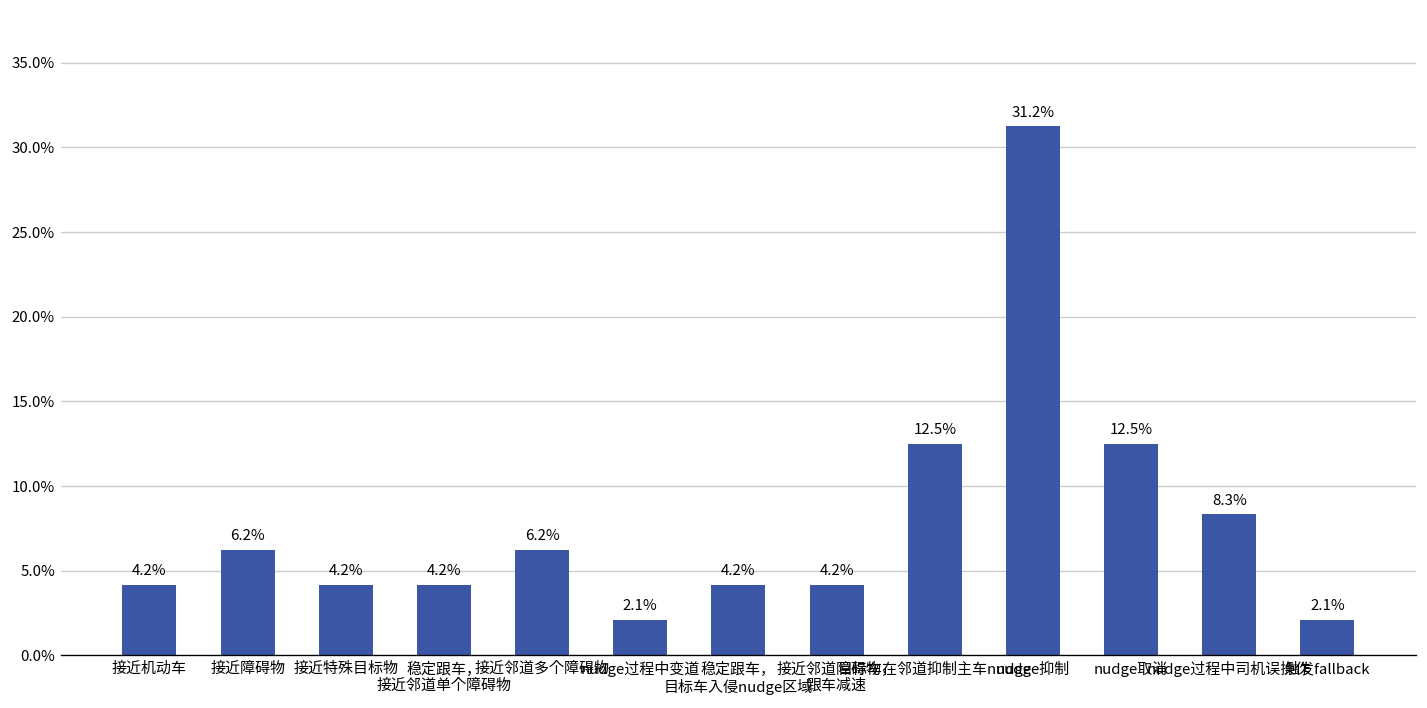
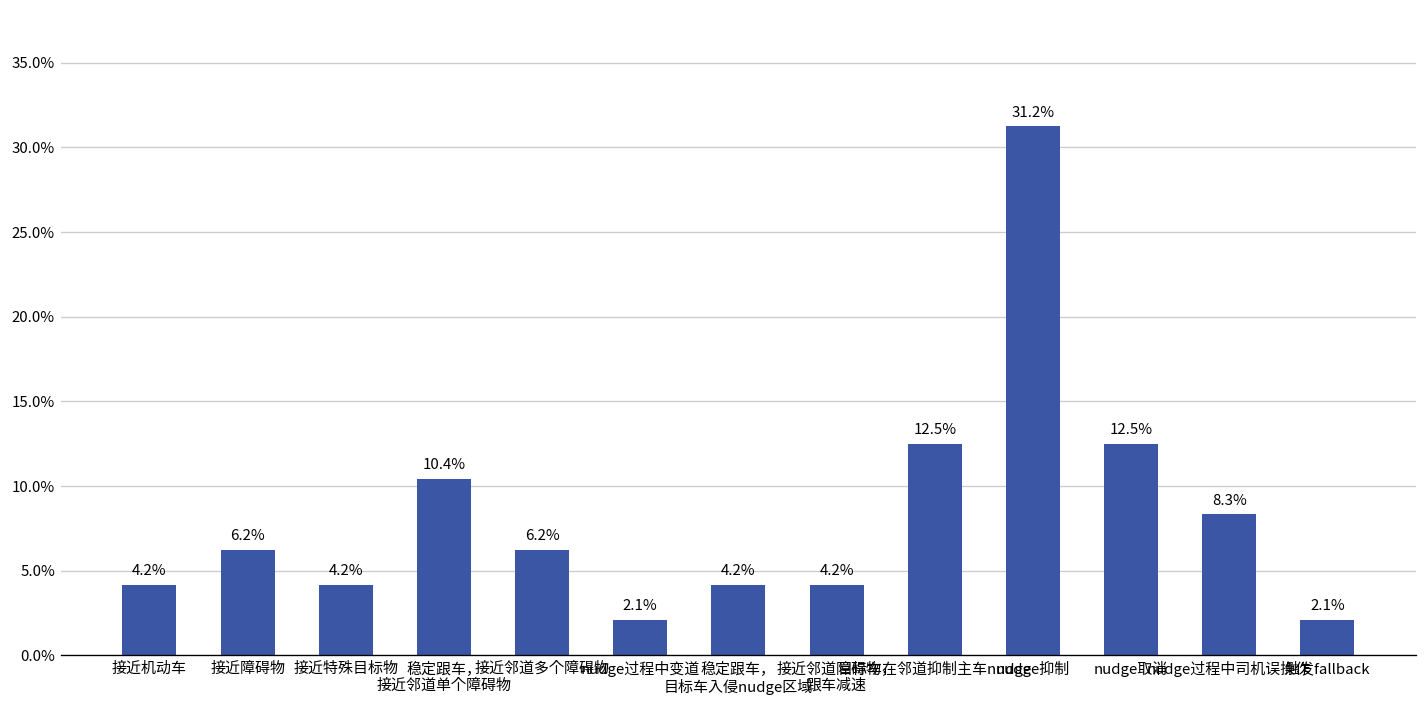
  {
    "接近机动车": "4.2%",
    "接近障碍物": "6.2%",
-   "稳定跟车， 接近邻道单个障碍物": "4.2%"
+   "稳定跟车， 接近邻道单个障碍物": "10.4%"
  }
